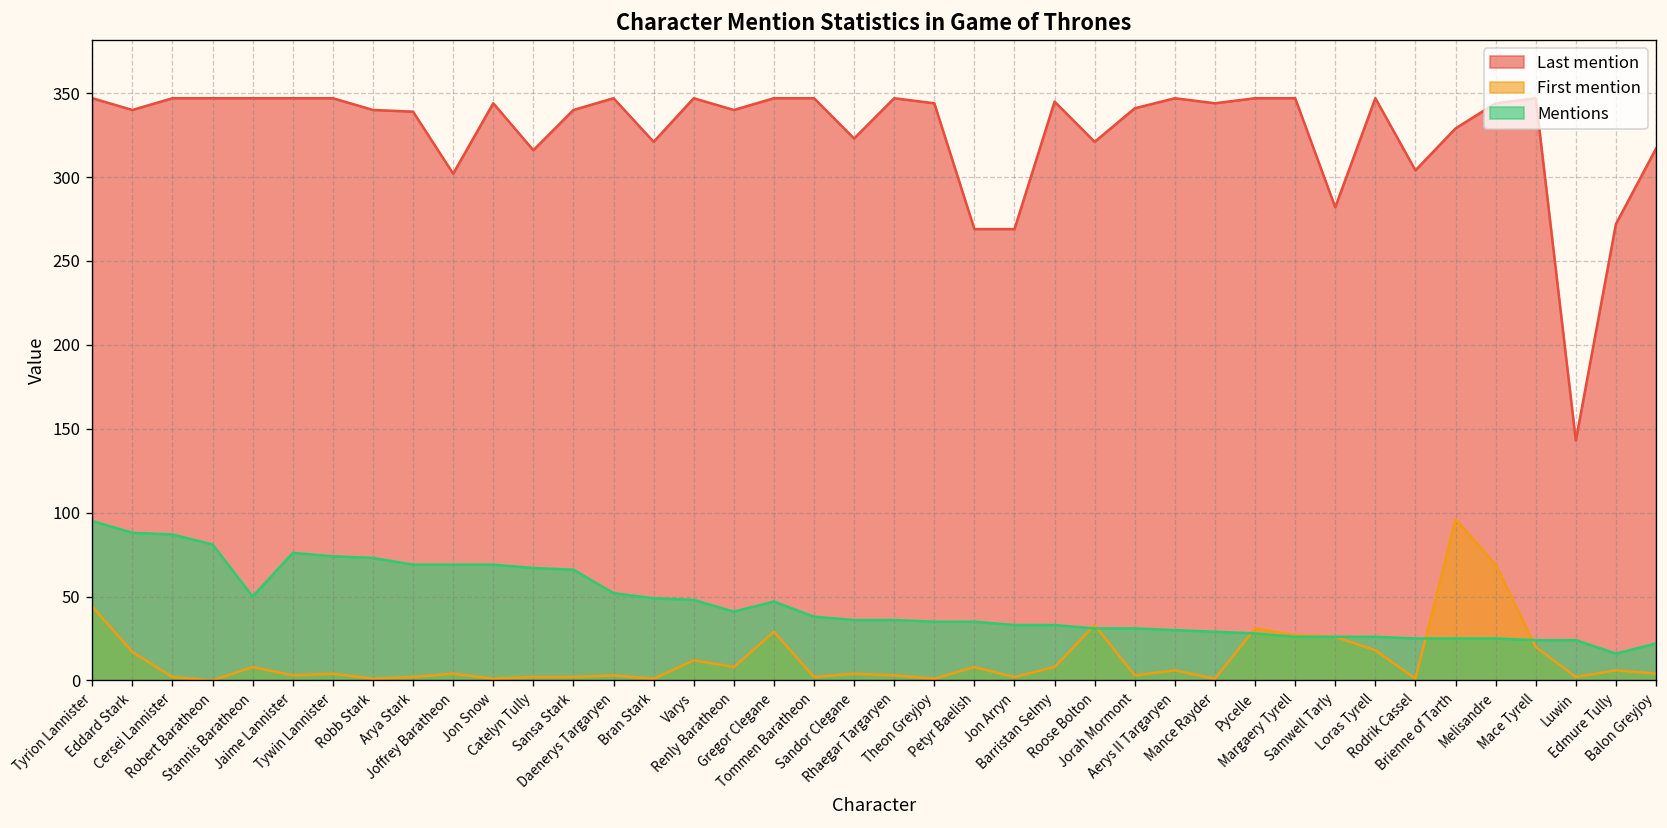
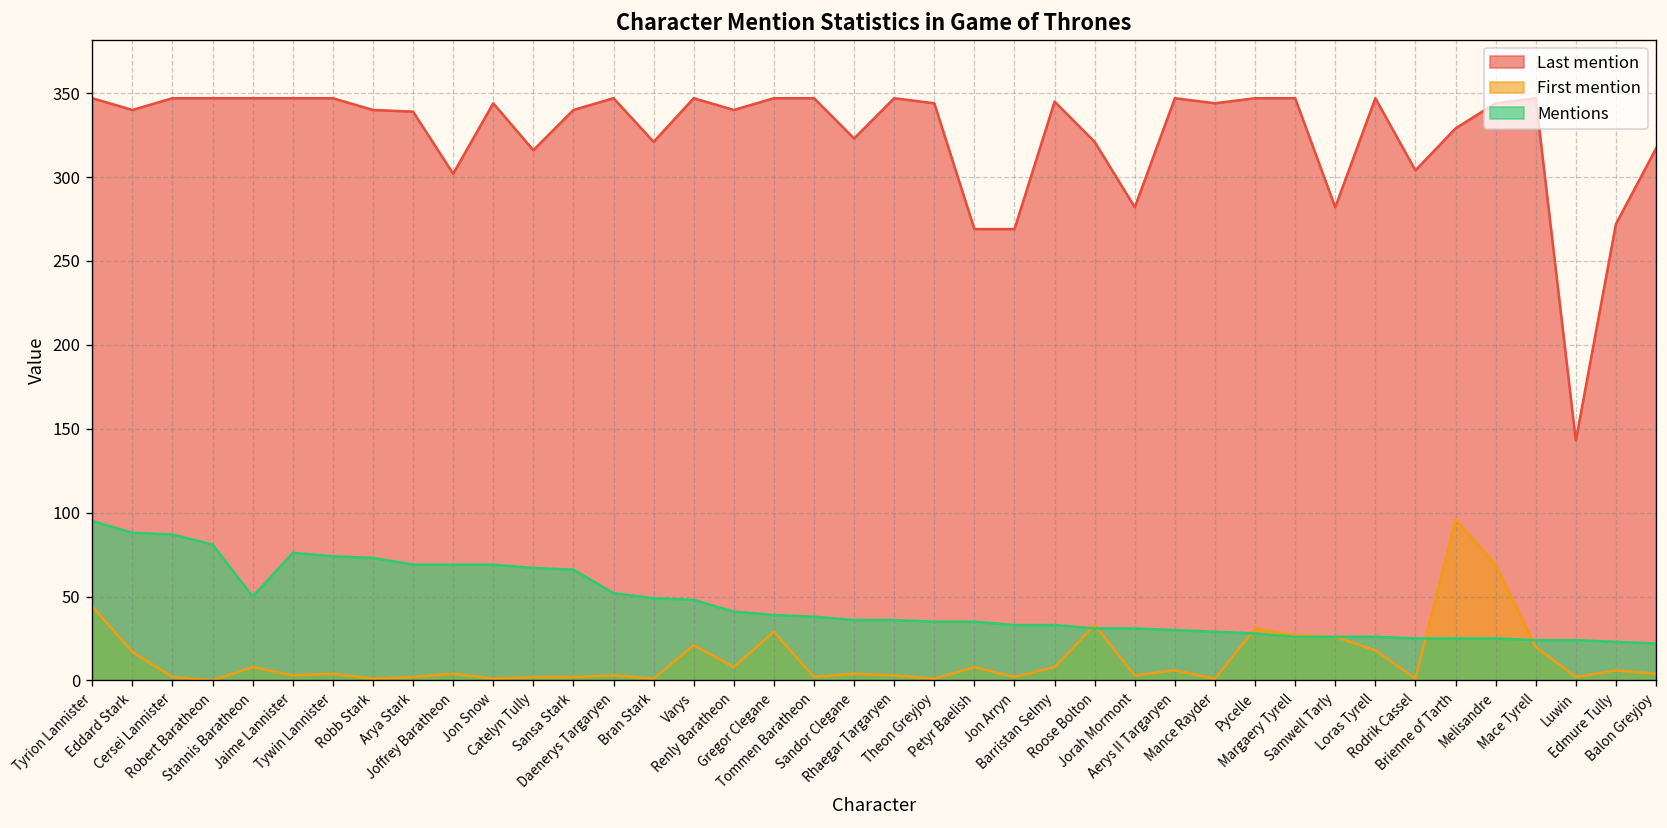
  {
    "Last mention": {
      "Tyrion Lannister": 347,
      "Eddard Stark": 340,
      "Cersei Lannister": 347,
      "Robert Baratheon": 347,
      "Stannis Baratheon": 347,
      "Jaime Lannister": 347,
      "Tywin Lannister": 347,
      "Robb Stark": 340,
      "Arya Stark": 339,
      "Joffrey Baratheon": 302,
      "Jon Snow": 344,
      "Catelyn Tully": 316,
      "Sansa Stark": 340,
      "Daenerys Targaryen": 347,
      "Bran Stark": 321,
      "Varys": 347,
      "Renly Baratheon": 340,
      "Gregor Clegane": 347,
      "Tommen Baratheon": 347,
      "Sandor Clegane": 323,
      "Rhaegar Targaryen": 347,
      "Theon Greyjoy": 344,
      "Petyr Baelish": 269,
      "Jon Arryn": 269,
      "Barristan Selmy": 345,
      "Roose Bolton": 321,
-     "Jorah Mormont": 341,
+     "Jorah Mormont": 282,
      "Aerys II Targaryen": 347,
      "Mance Rayder": 344,
      "Pycelle": 347,
      "Margaery Tyrell": 347,
      "Samwell Tarly": 282,
      "Loras Tyrell": 347,
      "Rodrik Cassel": 304,
      "Brienne of Tarth": 329,
      "Luwin": 143,
      "Edmure Tully": 272,
      "Balon Greyjoy": 317
    },
    "First mention": {
      "Tyrion Lannister": 44,
      "Eddard Stark": 17,
      "Cersei Lannister": 2,
      "Robert Baratheon": 0,
      "Stannis Baratheon": 8,
      "Jaime Lannister": 3,
      "Tywin Lannister": 4,
      "Robb Stark": 1,
      "Arya Stark": 2,
      "Joffrey Baratheon": 4,
      "Jon Snow": 1,
      "Catelyn Tully": 2,
      "Sansa Stark": 2,
      "Daenerys Targaryen": 3,
      "Bran Stark": 1,
-     "Varys": 12,
+     "Varys": 21,
      "Renly Baratheon": 8,
      "Gregor Clegane": 29,
      "Tommen Baratheon": 2,
      "Sandor Clegane": 4,
      "Rhaegar Targaryen": 3,
      "Theon Greyjoy": 1,
      "Petyr Baelish": 8,
      "Jon Arryn": 2,
      "Barristan Selmy": 8,
      "Roose Bolton": 33,
      "Jorah Mormont": 3,
      "Aerys II Targaryen": 6,
      "Mance Rayder": 1,
      "Pycelle": 31,
      "Loras Tyrell": 18,
      "Rodrik Cassel": 1,
      "Brienne of Tarth": 96,
      "Melisandre": 69,
      "Mace Tyrell": 20,
      "Luwin": 2,
      "Edmure Tully": 6,
      "Balon Greyjoy": 4
    },
    "Mentions": {
      "Tyrion Lannister": 95,
      "Eddard Stark": 88,
      "Cersei Lannister": 87,
      "Robert Baratheon": 81,
      "Stannis Baratheon": 50,
      "Jaime Lannister": 76,
      "Tywin Lannister": 74,
      "Robb Stark": 73,
      "Arya Stark": 69,
      "Joffrey Baratheon": 69,
      "Jon Snow": 69,
      "Catelyn Tully": 67,
      "Sansa Stark": 66,
      "Daenerys Targaryen": 52,
      "Bran Stark": 49,
      "Varys": 48,
      "Renly Baratheon": 41,
-     "Gregor Clegane": 47,
+     "Gregor Clegane": 39,
      "Tommen Baratheon": 38,
      "Sandor Clegane": 36,
      "Rhaegar Targaryen": 36,
      "Theon Greyjoy": 35,
      "Petyr Baelish": 35,
      "Jon Arryn": 33,
      "Barristan Selmy": 33,
      "Roose Bolton": 31,
      "Jorah Mormont": 31,
      "Aerys II Targaryen": 30,
      "Mance Rayder": 29,
      "Pycelle": 28,
      "Loras Tyrell": 26,
      "Rodrik Cassel": 25,
      "Brienne of Tarth": 25,
      "Melisandre": 25,
      "Mace Tyrell": 24,
      "Luwin": 24,
-     "Edmure Tully": 16,
+     "Edmure Tully": 23,
      "Balon Greyjoy": 22
    }
  }
